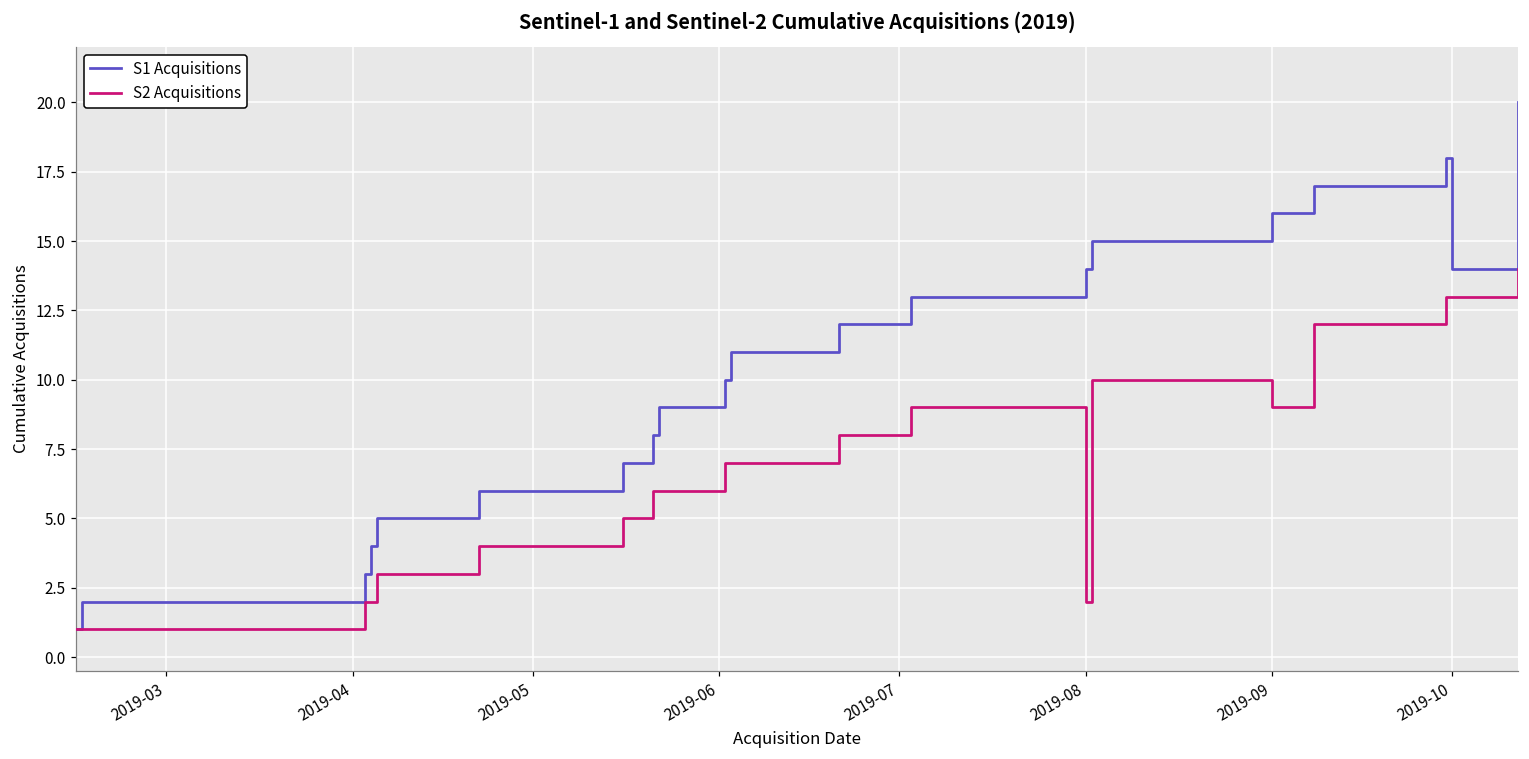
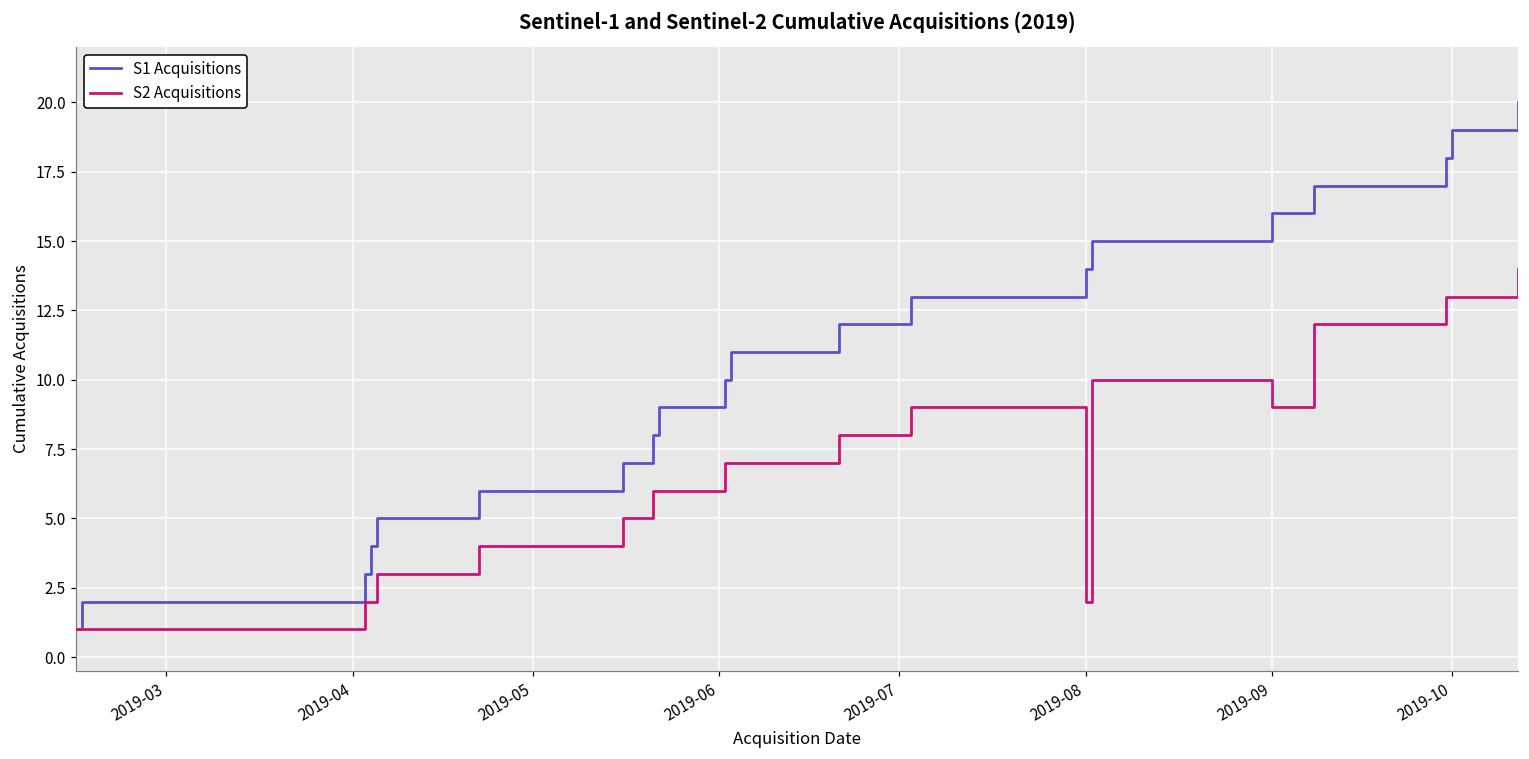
  {
    "S1 Acquisitions": {
      "2019-08": 14,
      "2019-09": 16,
-     "2019-10": 14
+     "2019-10": 19
    },
    "S2 Acquisitions": {
      "2019-08": 2,
      "2019-09": 9,
      "2019-10": 13
    }
  }
